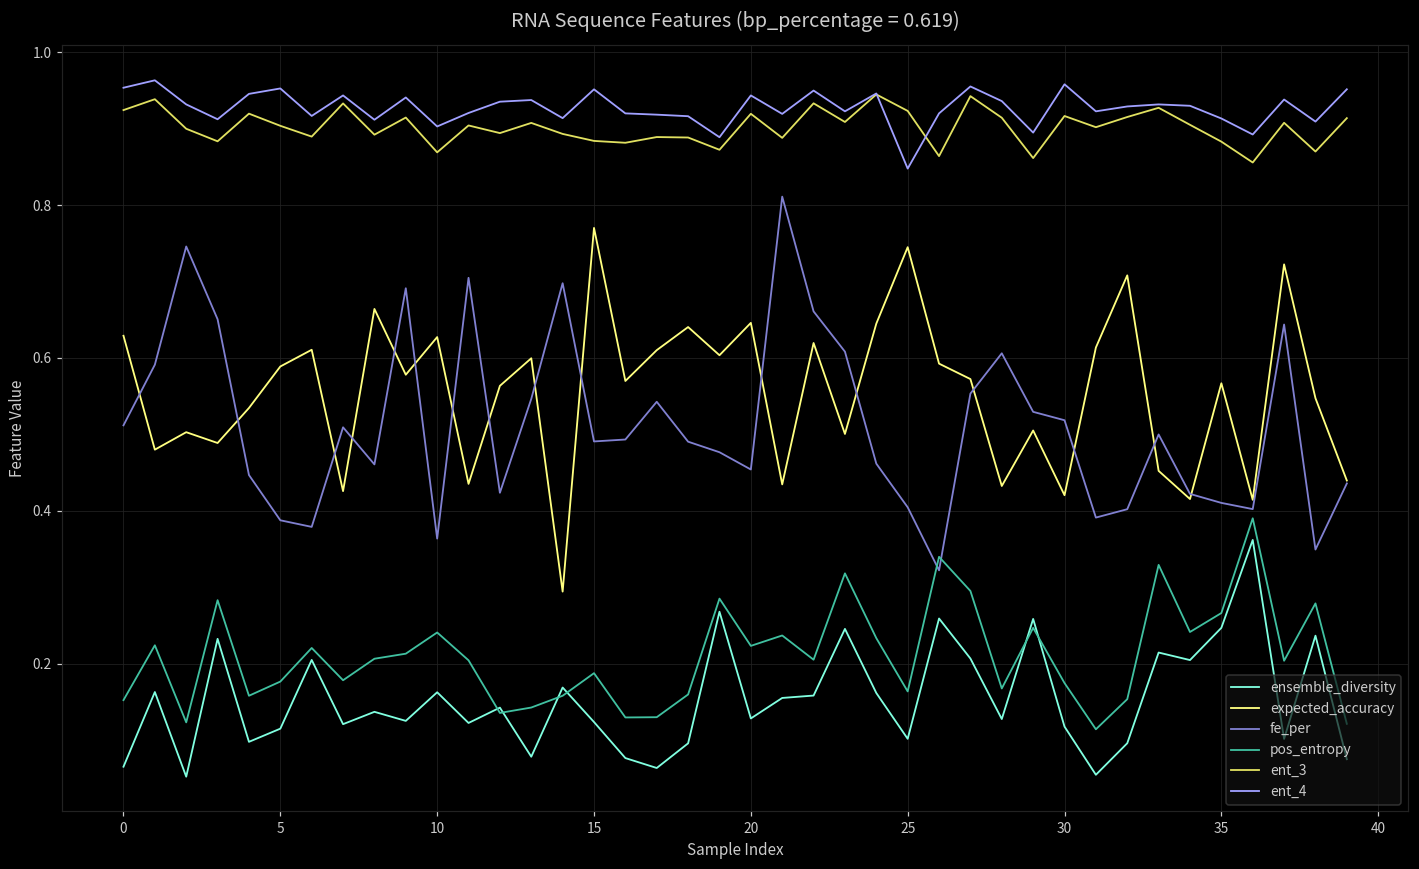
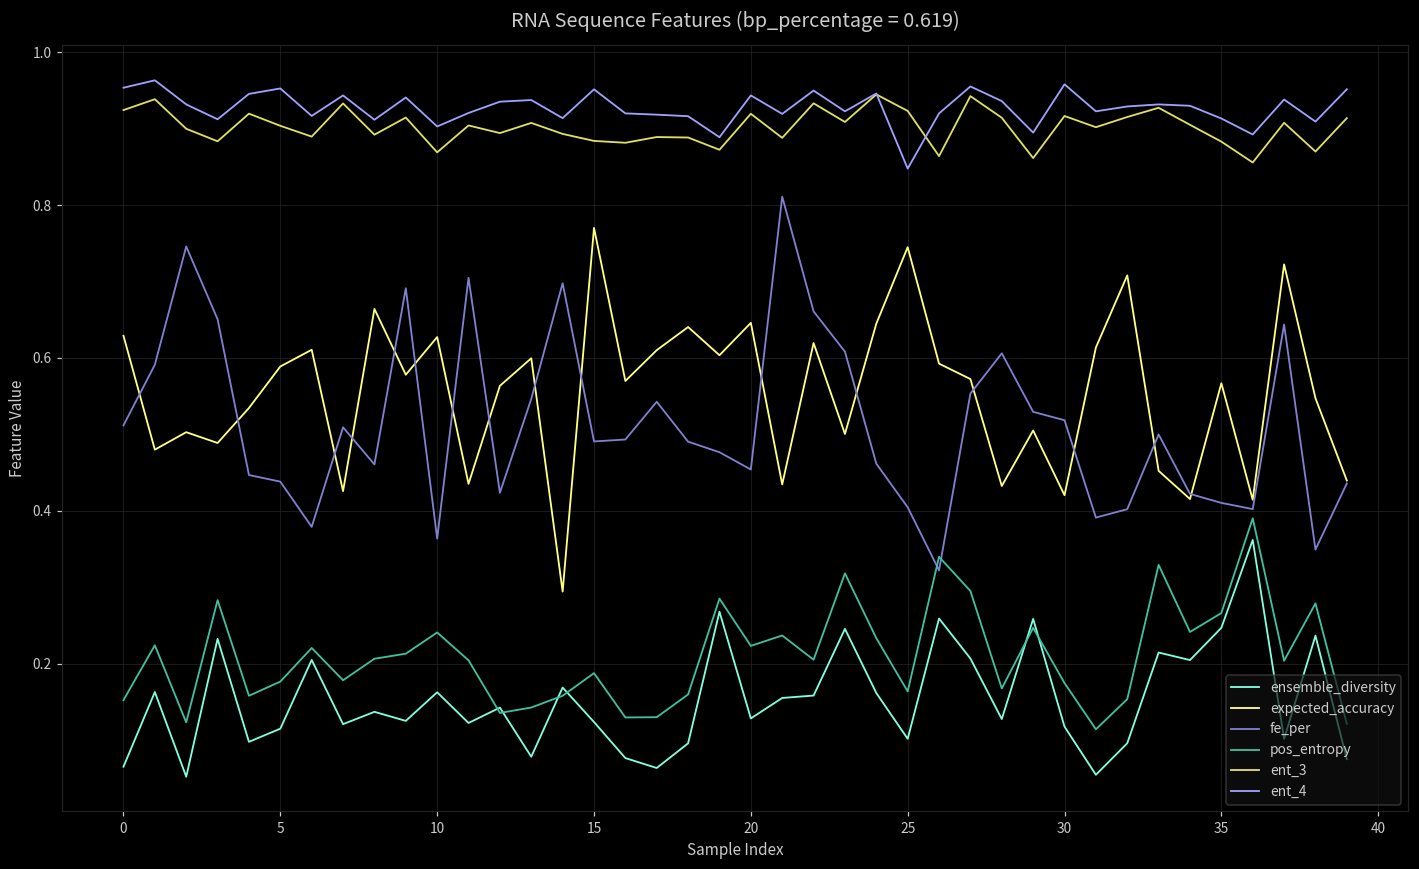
  {
    "ensemble_diversity": {
      "0": 0.07,
      "5": 0.12,
      "10": 0.16,
      "15": 0.12,
      "20": 0.13,
      "25": 0.10,
      "30": 0.12,
      "35": 0.25
    },
    "fe_per": {
      "0": 0.51,
-     "5": 0.39,
+     "5": 0.44,
      "10": 0.36,
      "15": 0.49,
      "20": 0.45,
      "25": 0.40,
      "30": 0.52,
      "35": 0.41
    },
    "pos_entropy": {
      "0": 0.15,
      "5": 0.18,
      "10": 0.24,
      "15": 0.19,
      "20": 0.22,
      "25": 0.16,
      "30": 0.17,
      "35": 0.27
    },
    "ent_4": {
      "0": 0.95,
      "5": 0.95,
      "10": 0.90,
      "15": 0.95,
      "20": 0.94,
      "25": 0.85,
      "30": 0.96,
      "35": 0.91
    }
  }
